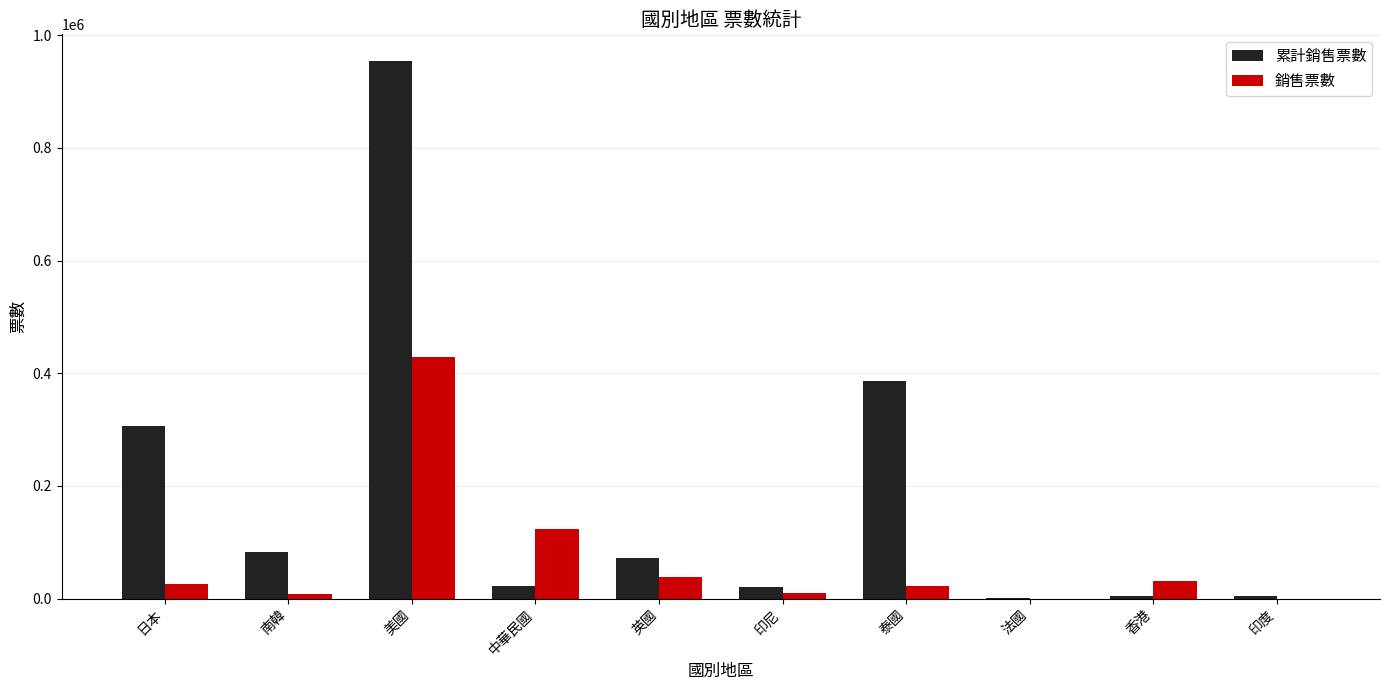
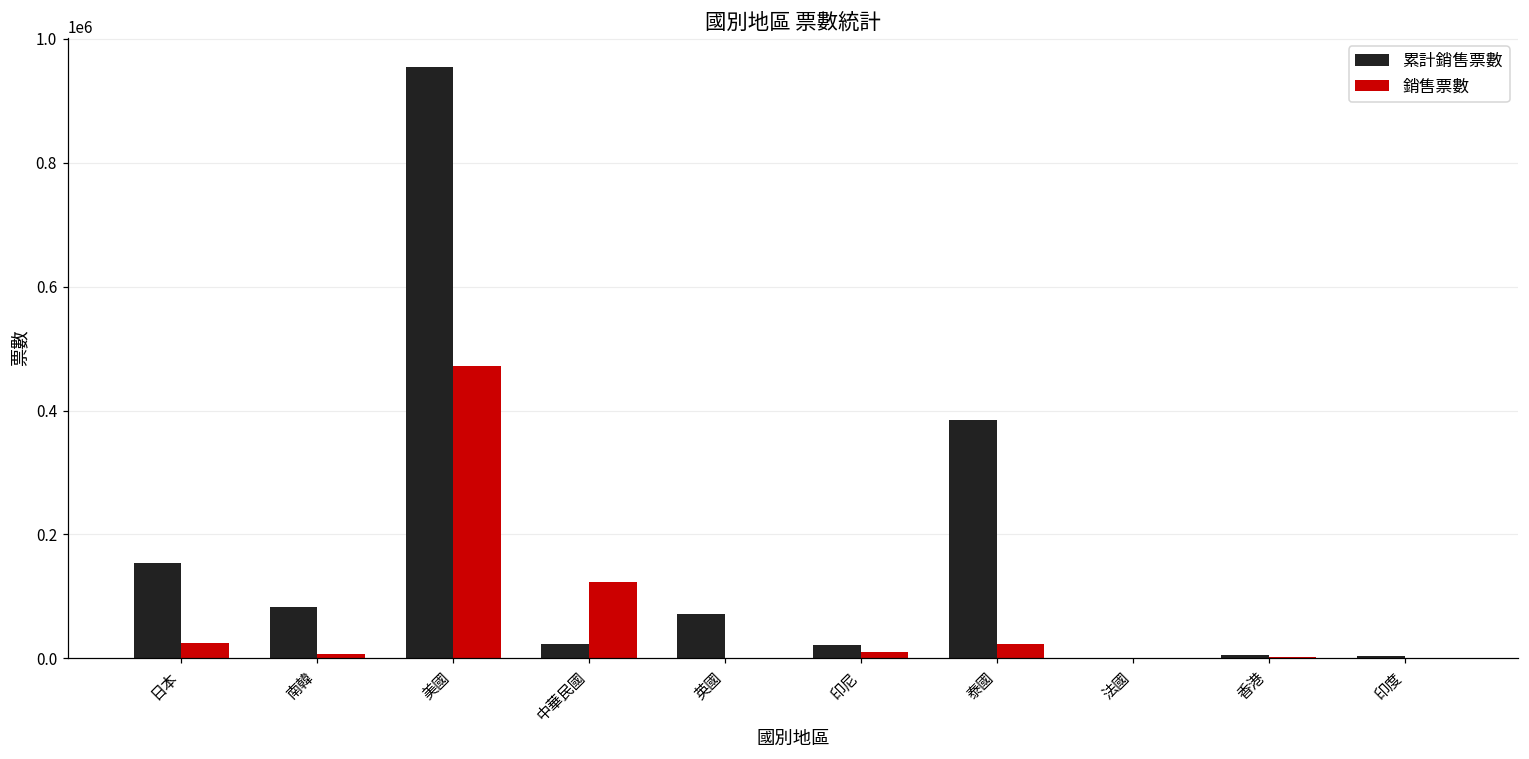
  {
    "累計銷售票數": {
-     "日本": 310000,
+     "日本": 150000,
      "南韓": 80000,
      "美國": 950000,
      "中華民國": 20000,
      "英國": 70000,
      "印尼": 20000,
      "泰國": 390000,
      "香港": 0
    },
    "銷售票數": {
      "日本": 30000,
      "南韓": 10000,
-     "美國": 430000,
+     "美國": 470000,
      "中華民國": 120000,
-     "英國": 40000,
+     "英國": 0,
      "印尼": 10000,
      "泰國": 20000,
-     "香港": 30000
+     "香港": 0
    }
  }
